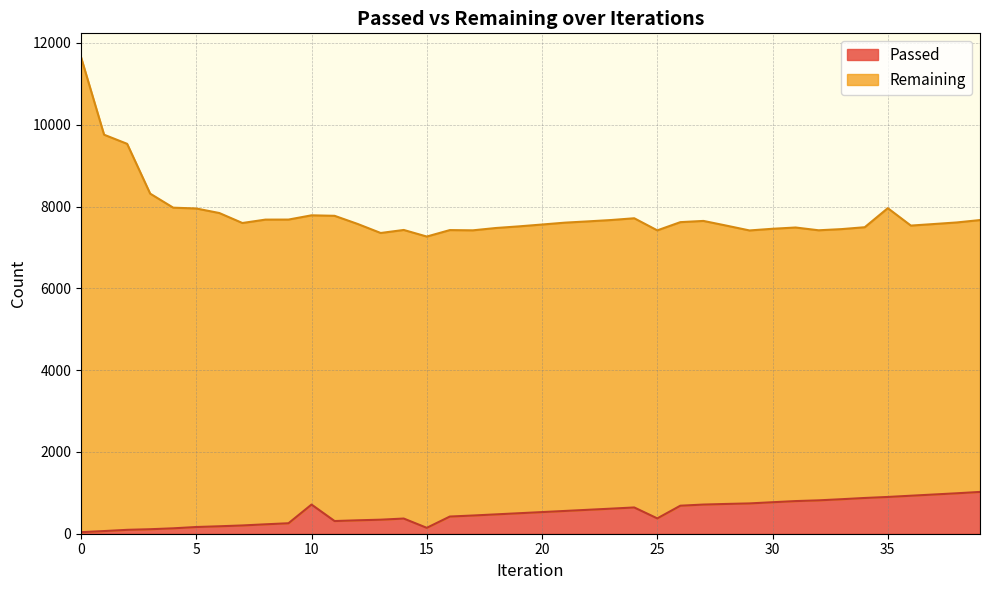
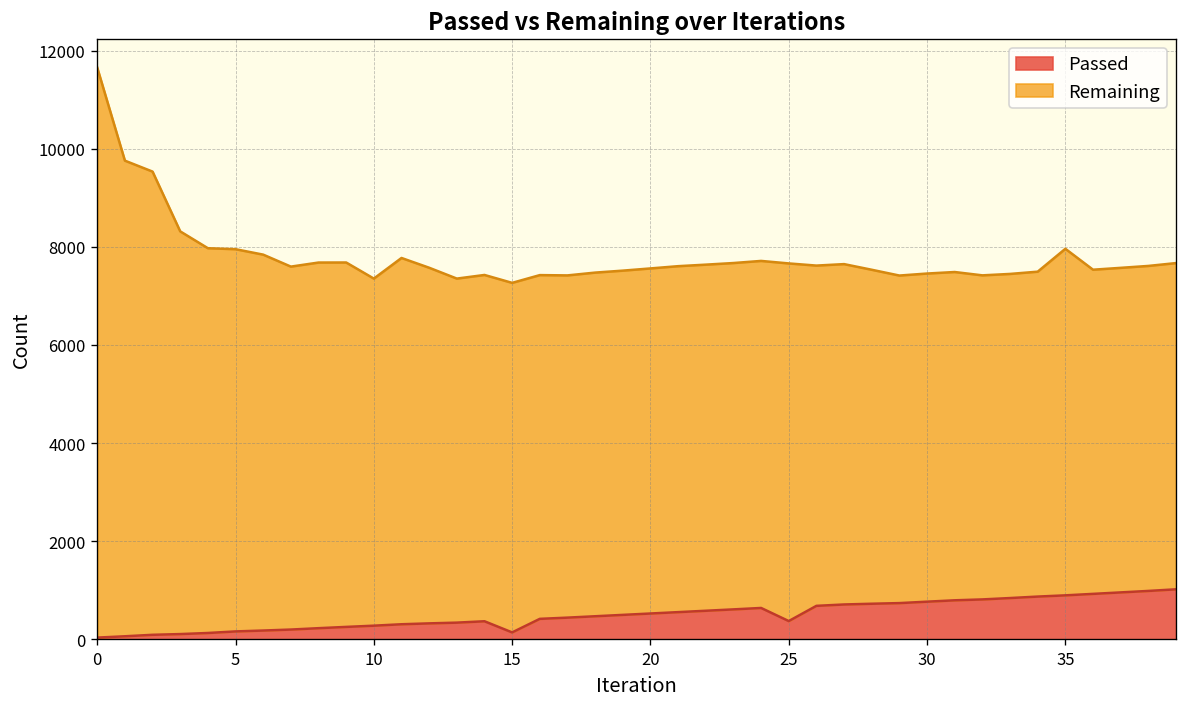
  {
    "Passed": {
      "0": 0,
      "5": 200,
-     "10": 700,
+     "10": 300,
      "15": 100,
      "20": 500,
      "25": 400,
      "30": 800,
      "35": 900
    },
    "Remaining": {
      "0": 11600,
      "5": 7800,
      "10": 7100,
      "15": 7100,
      "20": 7000,
-     "25": 7000,
+     "25": 7300,
      "30": 6700,
      "35": 7100
    }
  }
